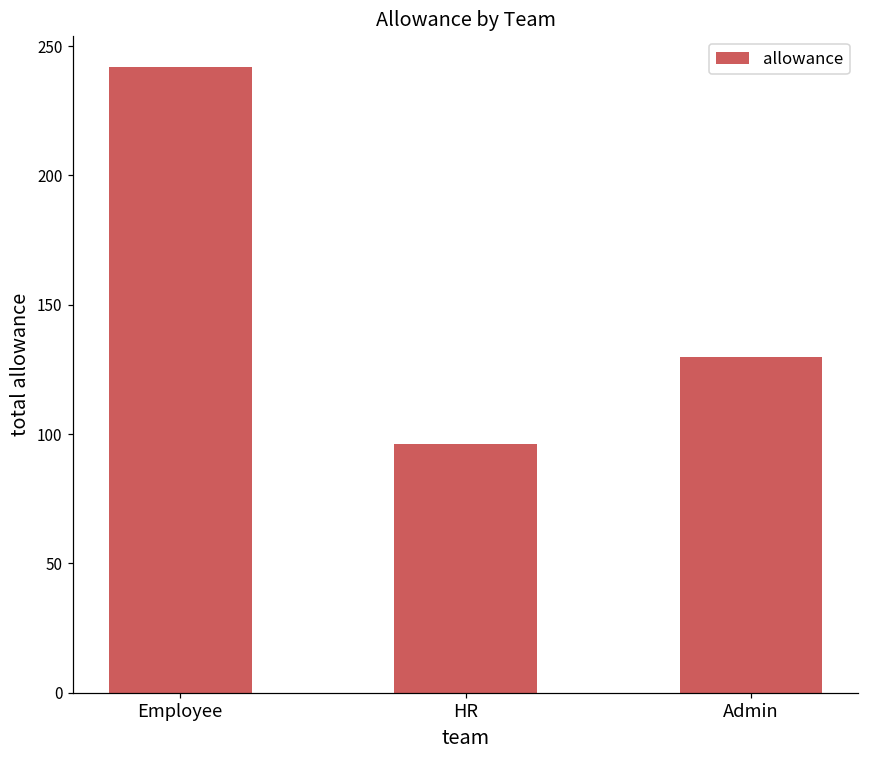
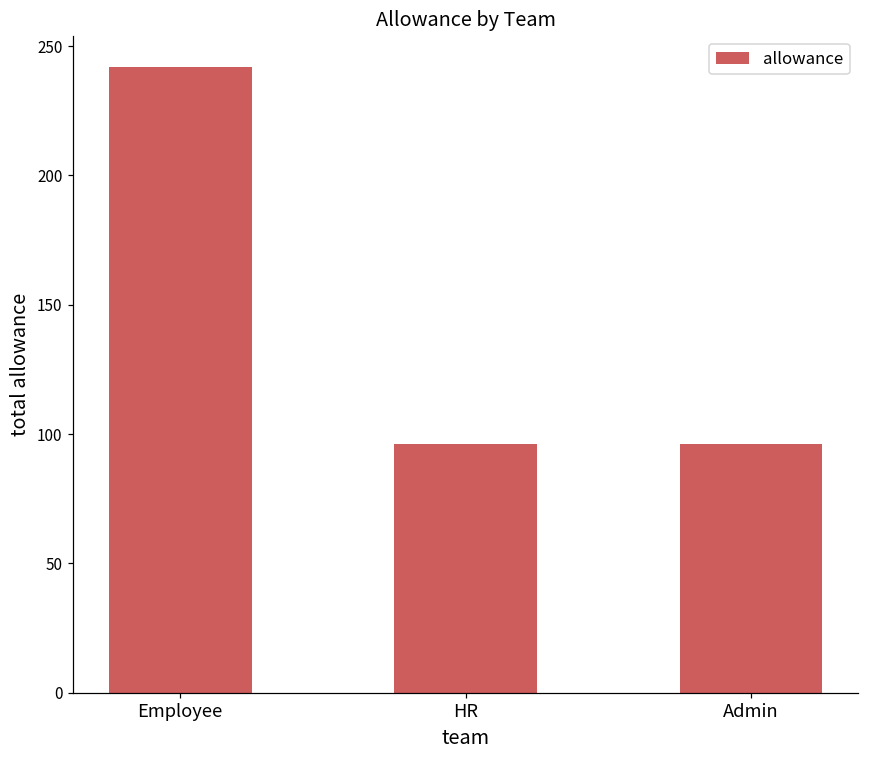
  {
    "Employee": 242,
    "HR": 96,
-   "Admin": 130
+   "Admin": 96
  }
